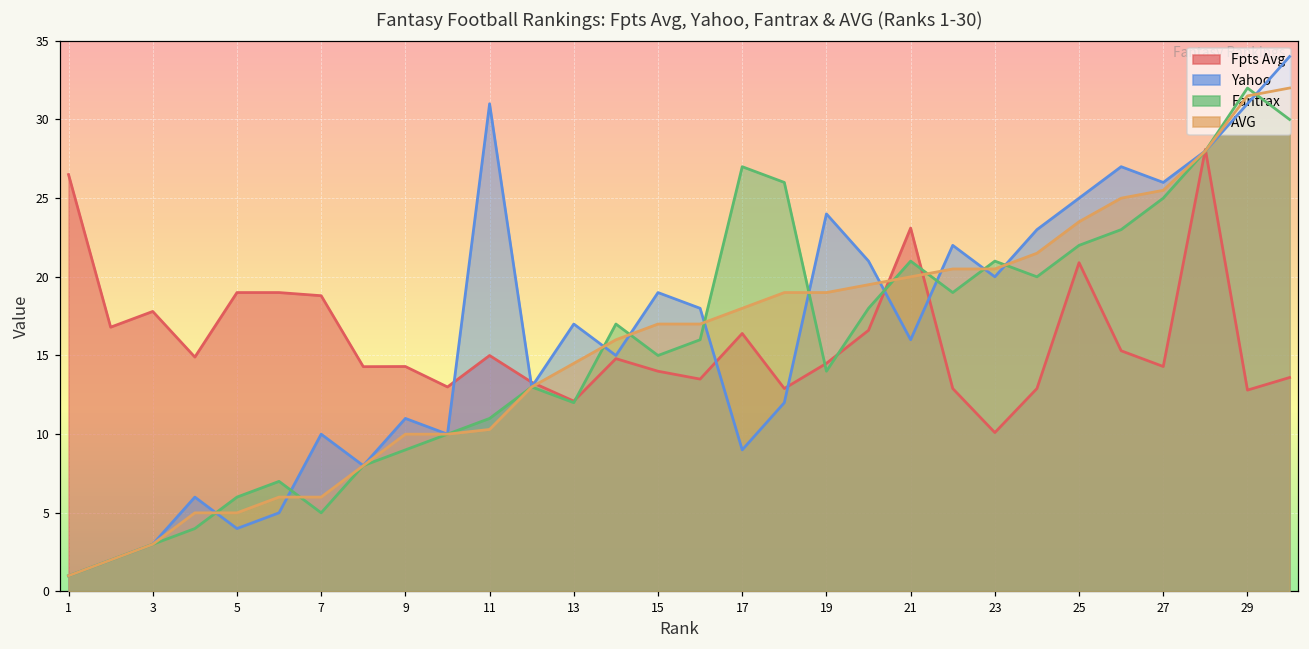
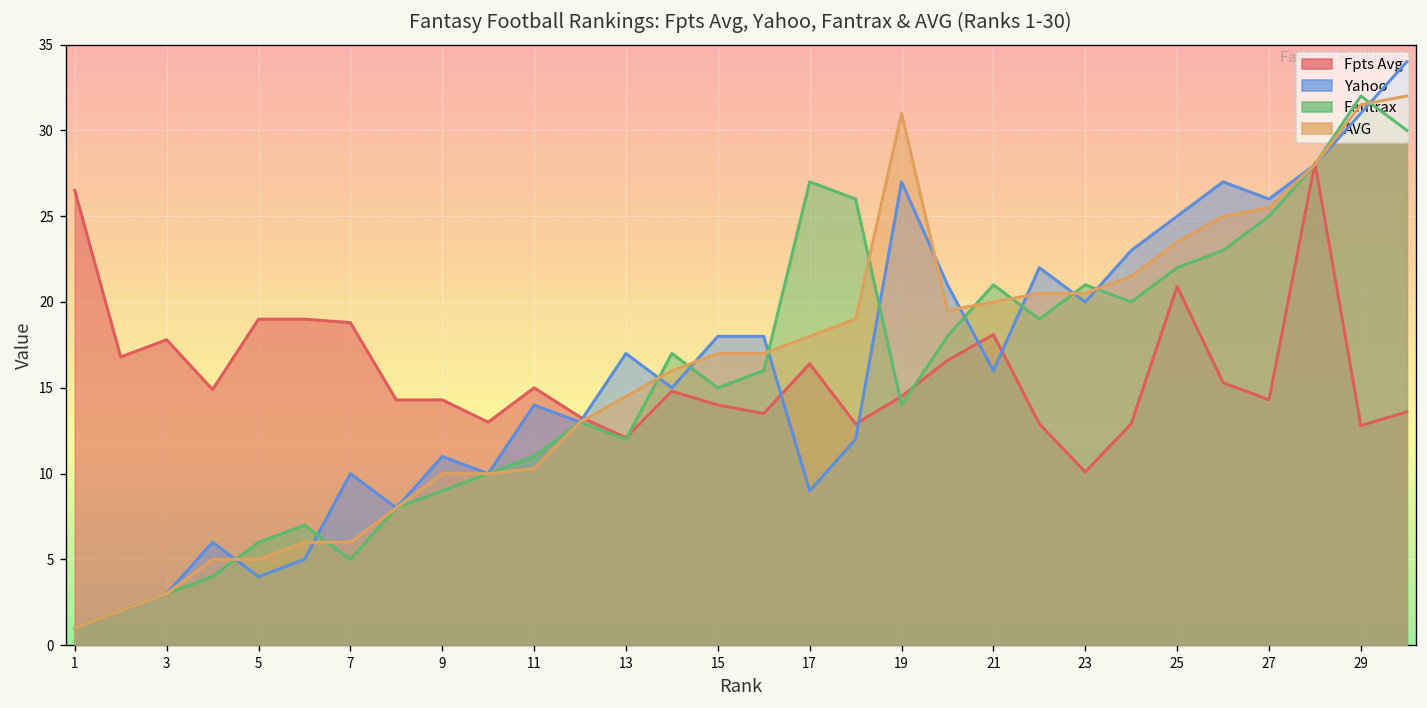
  {
    "Fpts Avg": {
      "1": 26.5,
      "3": 17.8,
      "5": 19.0,
      "7": 18.8,
      "9": 14.3,
      "11": 15.0,
      "15": 14.0,
      "17": 16.4,
      "19": 14.5,
-     "21": 23.1,
+     "21": 18.1,
      "23": 10.1,
      "25": 20.9,
      "27": 14.3,
      "29": 12.8
    },
    "Yahoo": {
      "5": 4,
      "7": 10,
      "9": 11,
-     "11": 31,
+     "11": 14,
      "13": 17,
-     "15": 19,
+     "15": 18,
      "17": 9,
-     "19": 24,
+     "19": 27,
      "21": 16,
      "23": 20,
      "25": 25,
      "27": 26
    },
    "Fantrax": {
      "5": 6.0,
      "7": 5.0,
      "9": 9.0,
      "11": 11.0,
      "15": 15.0,
      "17": 27.0,
      "19": 14.0,
      "21": 21.0,
      "23": 21.0,
      "25": 22.0,
      "27": 25.0
    },
    "AVG": {
      "5": 5,
      "7": 6,
      "9": 10,
      "11": 10.3,
      "13": 14.5,
      "15": 17,
      "17": 18,
-     "19": 19,
+     "19": 31,
      "21": 20,
      "23": 20.5,
      "25": 23.5,
      "27": 25.5
    }
  }
